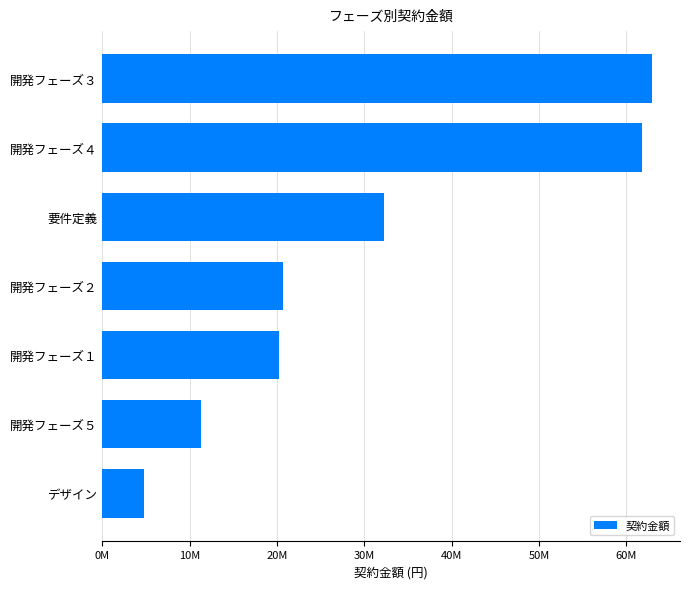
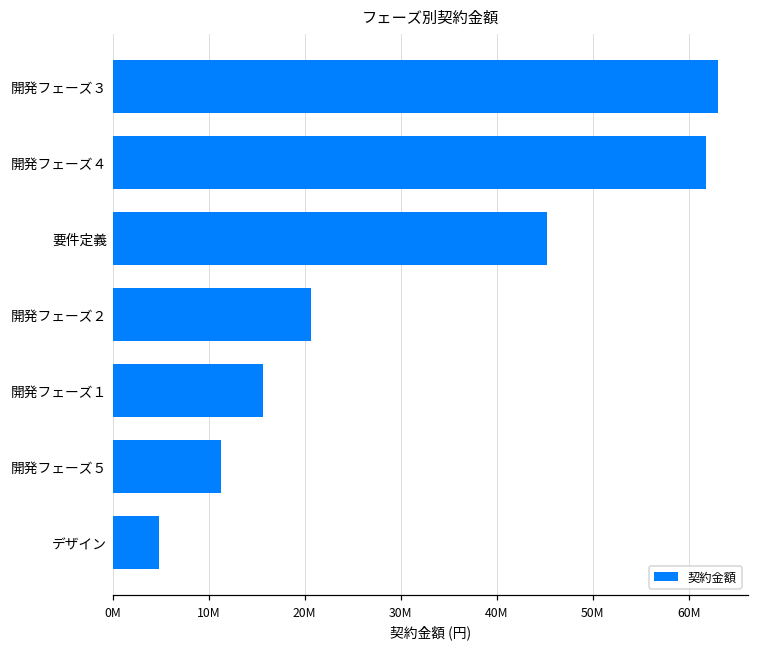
  {
    "開発フェーズ３": 63000000,
    "開発フェーズ４": 62000000,
-   "要件定義": 32000000,
+   "要件定義": 45000000,
    "開発フェーズ２": 21000000,
-   "開発フェーズ１": 20000000,
+   "開発フェーズ１": 16000000,
    "開発フェーズ５": 11000000,
    "デザイン": 5000000
  }
